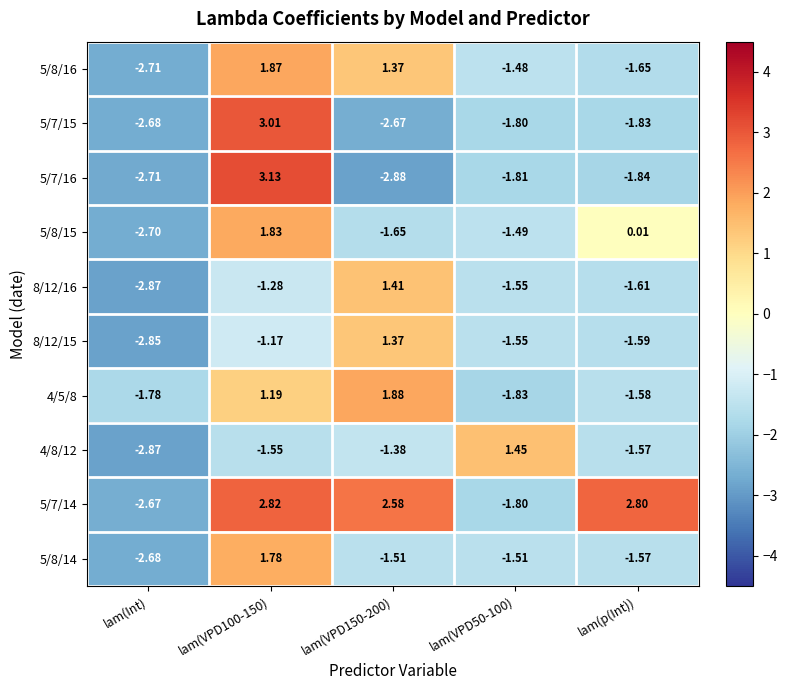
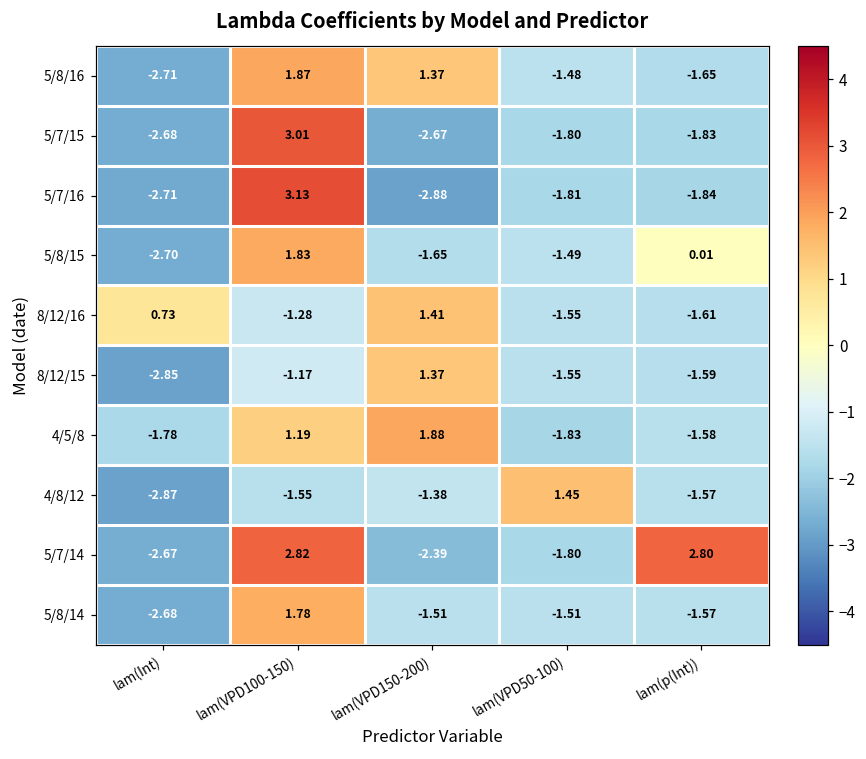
  {
    "5/8/16": {
      "lam(Int)": -2.71,
      "lam(VPD100-150)": 1.87,
      "lam(VPD150-200)": 1.37,
      "lam(VPD50-100)": -1.48,
      "lam(p(Int))": -1.65
    },
    "5/7/15": {
      "lam(Int)": -2.68,
      "lam(VPD100-150)": 3.01,
      "lam(VPD150-200)": -2.67,
      "lam(VPD50-100)": -1.80,
      "lam(p(Int))": -1.83
    },
    "5/7/16": {
      "lam(Int)": -2.71,
      "lam(VPD100-150)": 3.13,
      "lam(VPD150-200)": -2.88,
      "lam(VPD50-100)": -1.81,
      "lam(p(Int))": -1.84
    },
    "5/8/15": {
      "lam(Int)": -2.70,
      "lam(VPD100-150)": 1.83,
      "lam(VPD150-200)": -1.65,
      "lam(VPD50-100)": -1.49,
      "lam(p(Int))": 0.01
    },
    "8/12/16": {
-     "lam(Int)": -2.87,
+     "lam(Int)": 0.73,
      "lam(VPD100-150)": -1.28,
      "lam(VPD150-200)": 1.41,
      "lam(VPD50-100)": -1.55,
      "lam(p(Int))": -1.61
    },
    "8/12/15": {
      "lam(Int)": -2.85,
      "lam(VPD100-150)": -1.17,
      "lam(VPD150-200)": 1.37,
      "lam(VPD50-100)": -1.55,
      "lam(p(Int))": -1.59
    },
    "4/5/8": {
      "lam(Int)": -1.78,
      "lam(VPD100-150)": 1.19,
      "lam(VPD150-200)": 1.88,
      "lam(VPD50-100)": -1.83,
      "lam(p(Int))": -1.58
    },
    "4/8/12": {
      "lam(Int)": -2.87,
      "lam(VPD100-150)": -1.55,
      "lam(VPD150-200)": -1.38,
      "lam(VPD50-100)": 1.45,
      "lam(p(Int))": -1.57
    },
    "5/7/14": {
      "lam(Int)": -2.67,
      "lam(VPD100-150)": 2.82,
-     "lam(VPD150-200)": 2.58,
+     "lam(VPD150-200)": -2.39,
      "lam(VPD50-100)": -1.80,
      "lam(p(Int))": 2.80
    },
    "5/8/14": {
      "lam(Int)": -2.68,
      "lam(VPD100-150)": 1.78,
      "lam(VPD150-200)": -1.51,
      "lam(VPD50-100)": -1.51,
      "lam(p(Int))": -1.57
    }
  }
